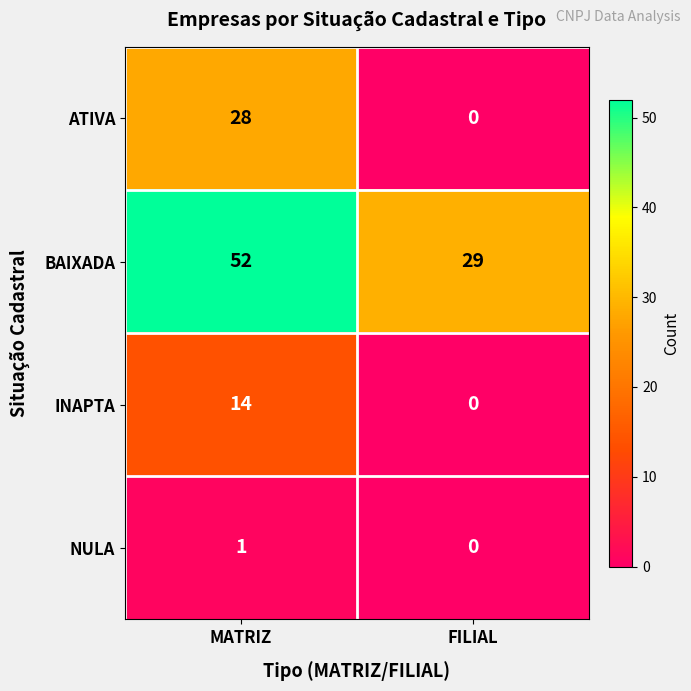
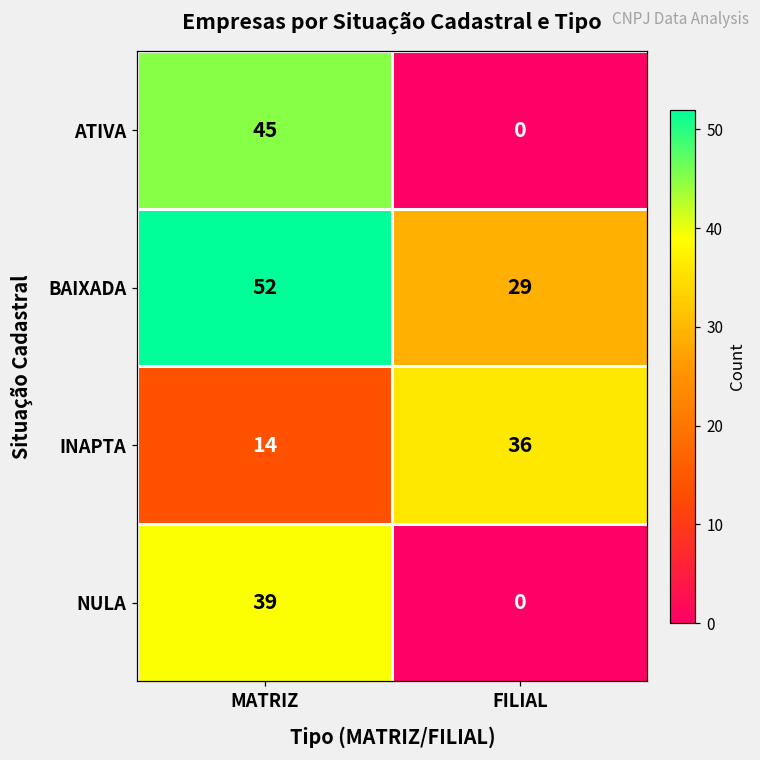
  {
    "ATIVA": {
-     "MATRIZ": 28,
+     "MATRIZ": 45,
      "FILIAL": 0
    },
    "BAIXADA": {
      "MATRIZ": 52,
      "FILIAL": 29
    },
    "INAPTA": {
      "MATRIZ": 14,
-     "FILIAL": 0
+     "FILIAL": 36
    },
    "NULA": {
-     "MATRIZ": 1,
+     "MATRIZ": 39,
      "FILIAL": 0
    }
  }
